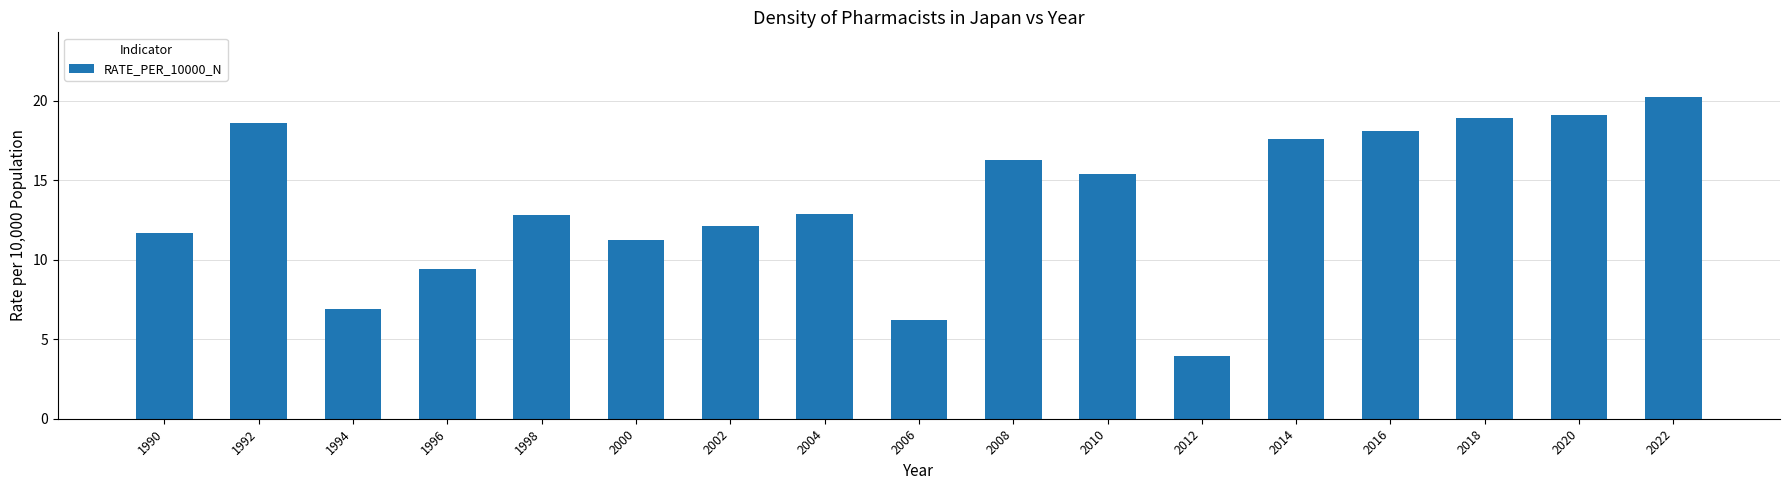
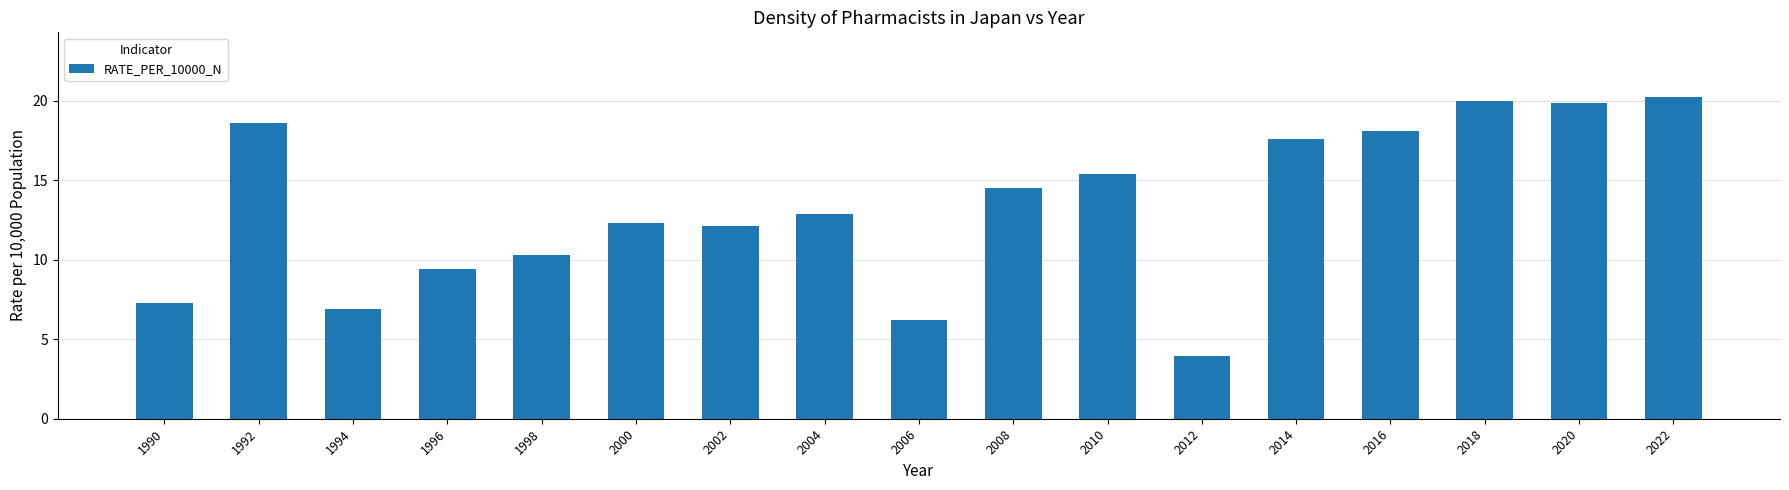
  {
-   "1990": 11.7,
+   "1990": 7.3,
    "1992": 18.6,
    "1994": 6.9,
    "1996": 9.4,
-   "1998": 12.8,
-   "2000": 11.3,
+   "1998": 10.3,
+   "2000": 12.3,
    "2002": 12.1,
    "2004": 12.9,
    "2006": 6.2,
-   "2008": 16.3,
+   "2008": 14.5,
    "2010": 15.4,
    "2012": 4.0,
    "2014": 17.6,
    "2016": 18.1,
-   "2018": 18.9,
-   "2020": 19.1,
+   "2018": 20.0,
+   "2020": 19.8,
    "2022": 20.3
  }
